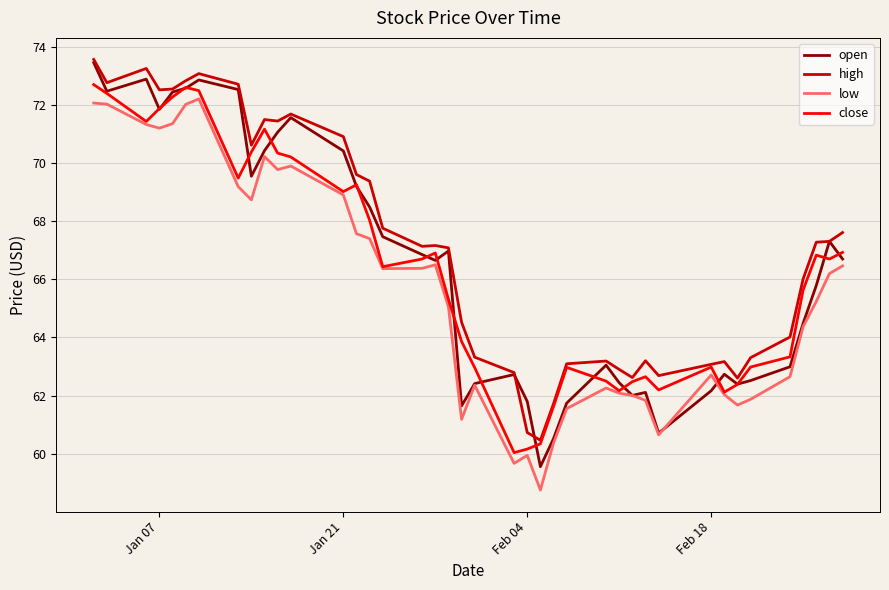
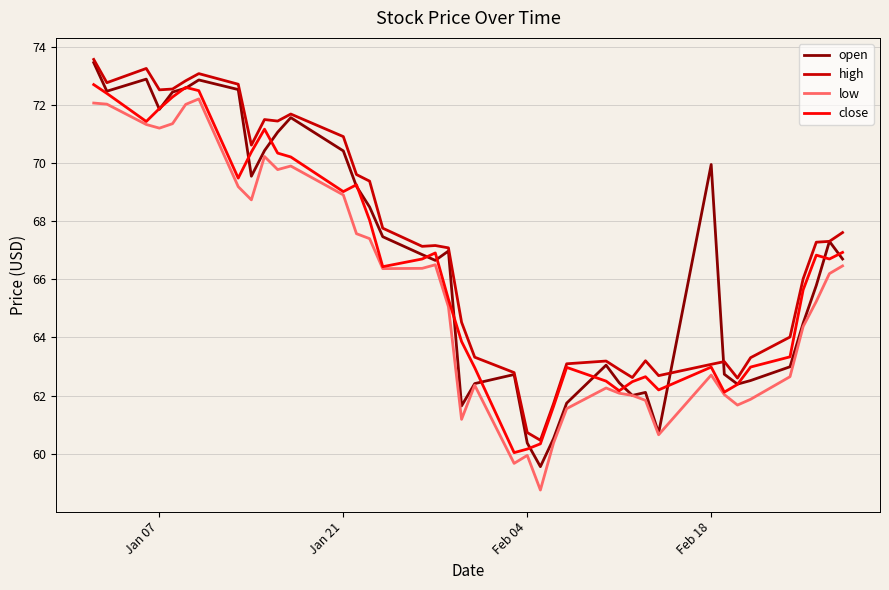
  {
    "open": {
      "Jan 21": 70.4,
-     "Feb 04": 61.8,
-     "Feb 18": 62.2
+     "Feb 04": 60.4,
+     "Feb 18": 70.0
    },
    "low": {
      "Jan 07": 71.2,
      "Jan 21": 68.9,
      "Feb 04": 59.9,
      "Feb 18": 62.7
    }
  }
